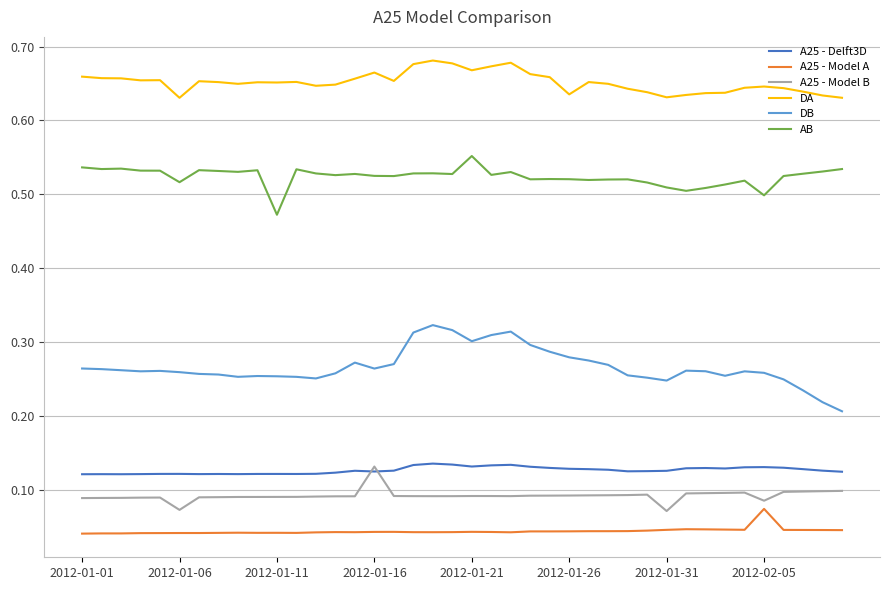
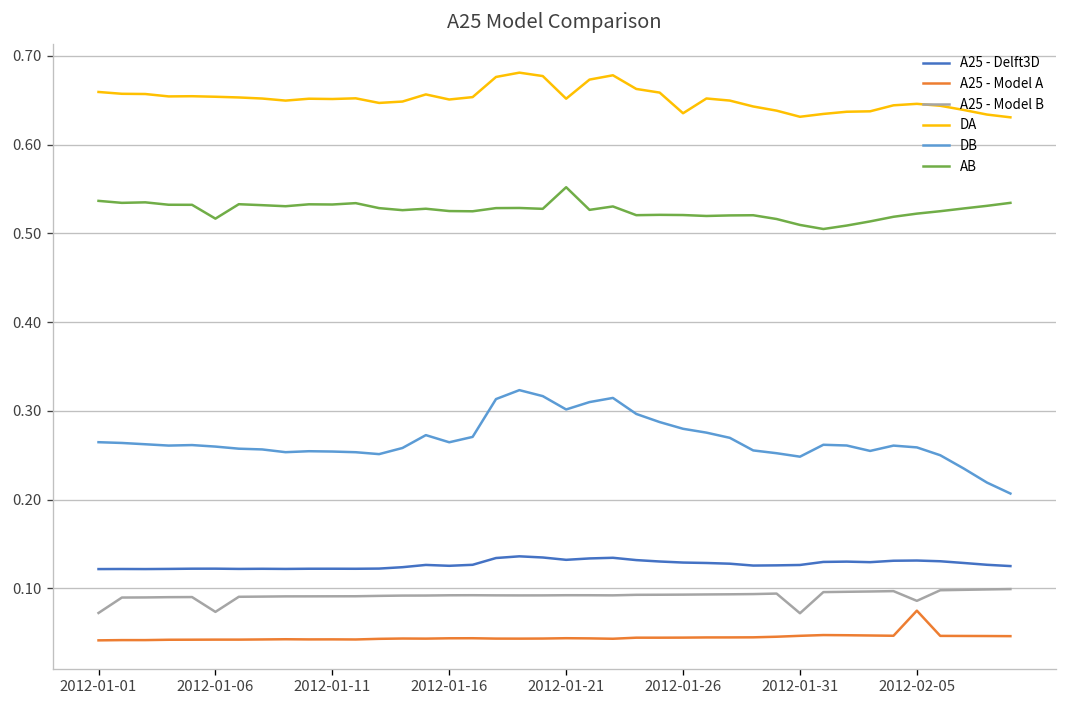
  {
    "A25 - Model A": {
      "2012-01-01": 0.04,
      "2012-01-06": 0.04,
      "2012-01-11": 0.04,
      "2012-01-16": 0.04,
      "2012-01-21": 0.04,
      "2012-01-26": 0.04,
      "2012-01-31": 0.05,
      "2012-02-05": 0.07
    },
    "A25 - Model B": {
-     "2012-01-01": 0.09,
+     "2012-01-01": 0.07,
      "2012-01-06": 0.07,
      "2012-01-11": 0.09,
-     "2012-01-16": 0.13,
+     "2012-01-16": 0.09,
      "2012-01-21": 0.09,
      "2012-01-26": 0.09,
      "2012-01-31": 0.07,
      "2012-02-05": 0.09
    },
    "DA": {
      "2012-01-01": 0.66,
-     "2012-01-06": 0.63,
+     "2012-01-06": 0.65,
      "2012-01-11": 0.65,
-     "2012-01-16": 0.66,
-     "2012-01-21": 0.67,
+     "2012-01-16": 0.65,
+     "2012-01-21": 0.65,
      "2012-01-26": 0.64,
      "2012-01-31": 0.63,
      "2012-02-05": 0.65
    },
    "AB": {
      "2012-01-01": 0.54,
      "2012-01-06": 0.52,
-     "2012-01-11": 0.47,
+     "2012-01-11": 0.53,
      "2012-01-16": 0.53,
      "2012-01-21": 0.55,
      "2012-01-26": 0.52,
      "2012-01-31": 0.51,
-     "2012-02-05": 0.50
+     "2012-02-05": 0.52
    }
  }
